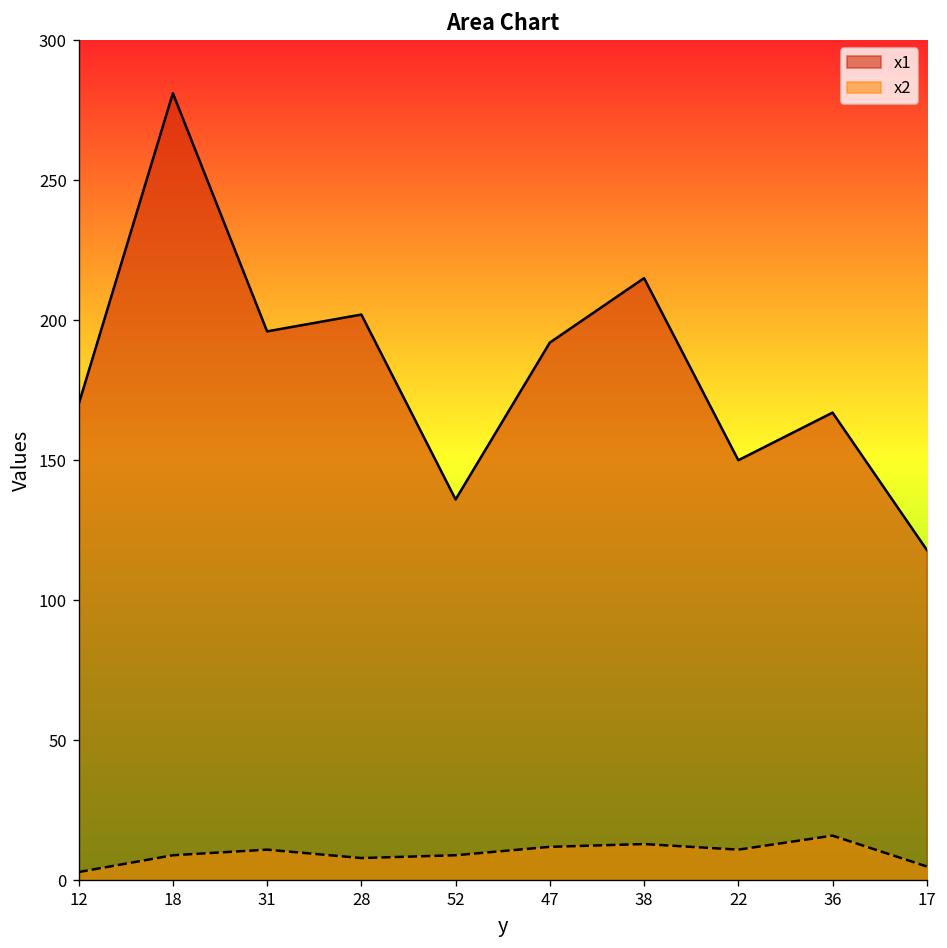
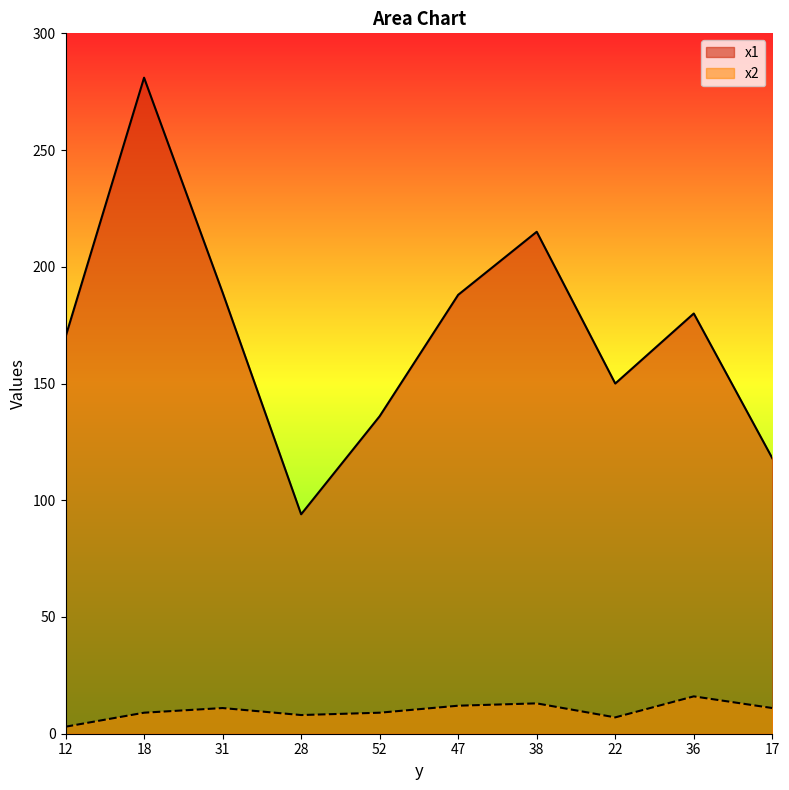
  {
    "x1": {
      "12": 170,
      "18": 281,
-     "31": 196,
-     "28": 202,
+     "31": 189,
+     "28": 94,
      "52": 136,
-     "47": 192,
+     "47": 188,
      "38": 215,
      "22": 150,
-     "36": 167,
+     "36": 180,
      "17": 118
    },
    "x2": {
      "12": 3,
      "18": 9,
      "31": 11,
      "28": 8,
      "52": 9,
      "47": 12,
      "38": 13,
-     "22": 11,
+     "22": 7,
      "36": 16,
-     "17": 5
+     "17": 11
    }
  }
